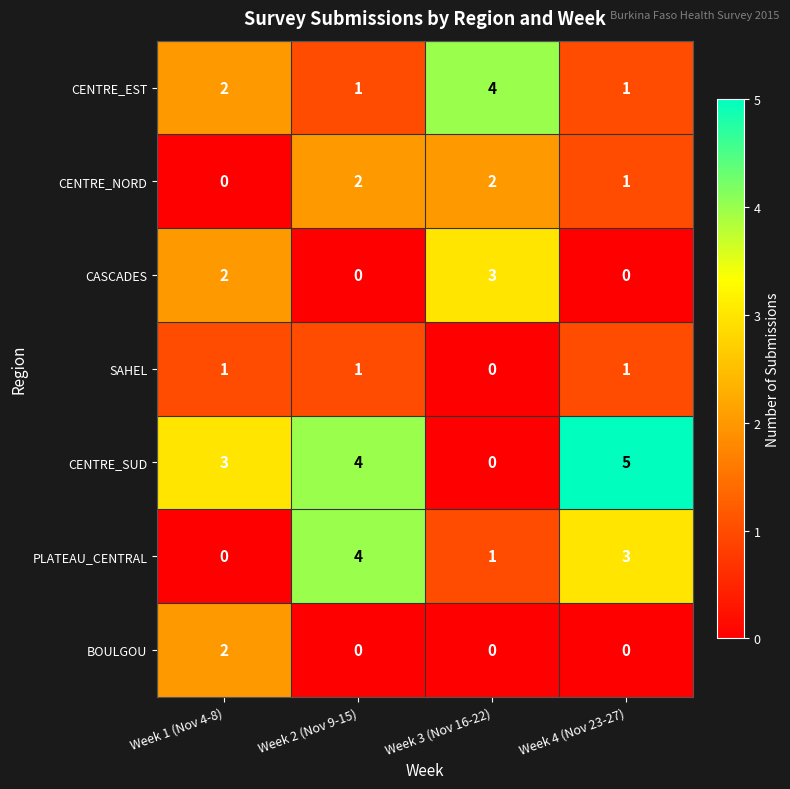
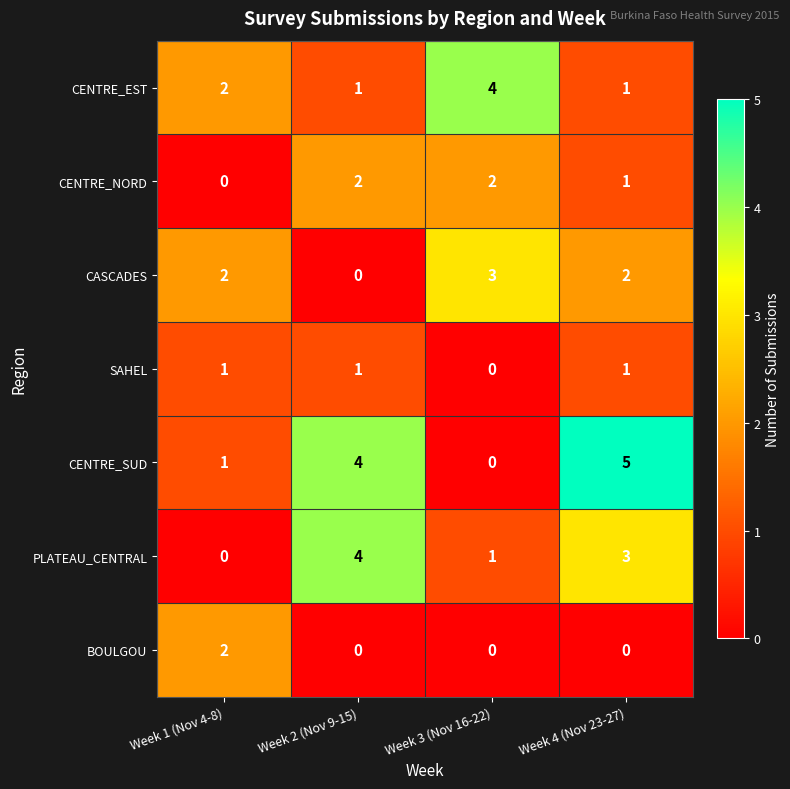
  {
    "CENTRE_EST": {
      "Week 1 (Nov 4-8)": 2,
      "Week 2 (Nov 9-15)": 1,
      "Week 3 (Nov 16-22)": 4,
      "Week 4 (Nov 23-27)": 1
    },
    "CENTRE_NORD": {
      "Week 1 (Nov 4-8)": 0,
      "Week 2 (Nov 9-15)": 2,
      "Week 3 (Nov 16-22)": 2,
      "Week 4 (Nov 23-27)": 1
    },
    "CASCADES": {
      "Week 1 (Nov 4-8)": 2,
      "Week 2 (Nov 9-15)": 0,
      "Week 3 (Nov 16-22)": 3,
-     "Week 4 (Nov 23-27)": 0
+     "Week 4 (Nov 23-27)": 2
    },
    "SAHEL": {
      "Week 1 (Nov 4-8)": 1,
      "Week 2 (Nov 9-15)": 1,
      "Week 3 (Nov 16-22)": 0,
      "Week 4 (Nov 23-27)": 1
    },
    "CENTRE_SUD": {
-     "Week 1 (Nov 4-8)": 3,
+     "Week 1 (Nov 4-8)": 1,
      "Week 2 (Nov 9-15)": 4,
      "Week 3 (Nov 16-22)": 0,
      "Week 4 (Nov 23-27)": 5
    },
    "PLATEAU_CENTRAL": {
      "Week 1 (Nov 4-8)": 0,
      "Week 2 (Nov 9-15)": 4,
      "Week 3 (Nov 16-22)": 1,
      "Week 4 (Nov 23-27)": 3
    },
    "BOULGOU": {
      "Week 1 (Nov 4-8)": 2,
      "Week 2 (Nov 9-15)": 0,
      "Week 3 (Nov 16-22)": 0,
      "Week 4 (Nov 23-27)": 0
    }
  }
